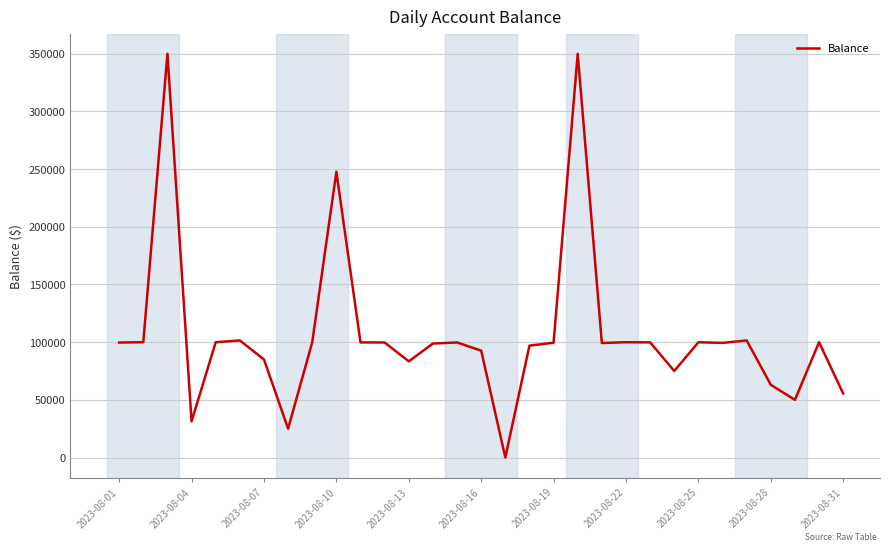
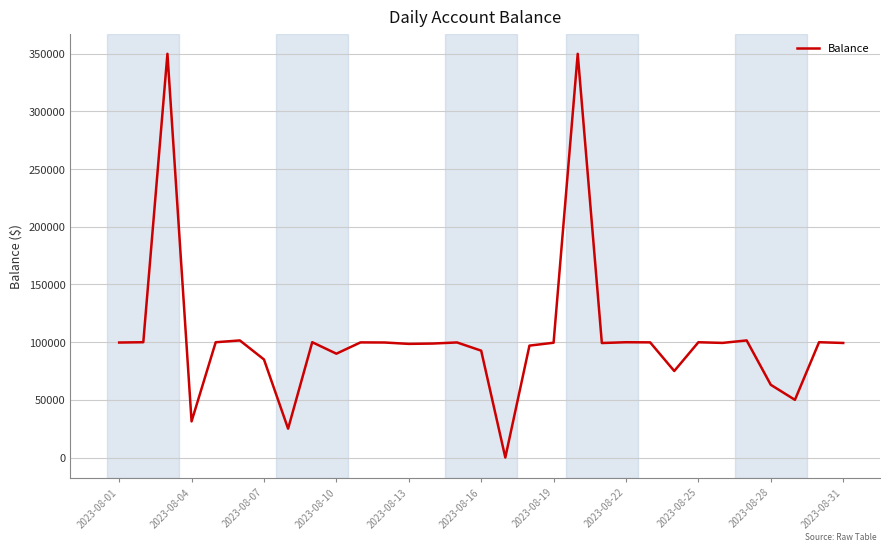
  {
    "2023-08-01": 100000,
    "2023-08-04": 31000,
    "2023-08-07": 85000,
-   "2023-08-10": 248000,
-   "2023-08-13": 83000,
+   "2023-08-10": 90000,
+   "2023-08-13": 99000,
    "2023-08-16": 93000,
    "2023-08-19": 100000,
    "2023-08-22": 100000,
    "2023-08-25": 100000,
    "2023-08-28": 63000,
-   "2023-08-31": 55000
+   "2023-08-31": 99000
  }
